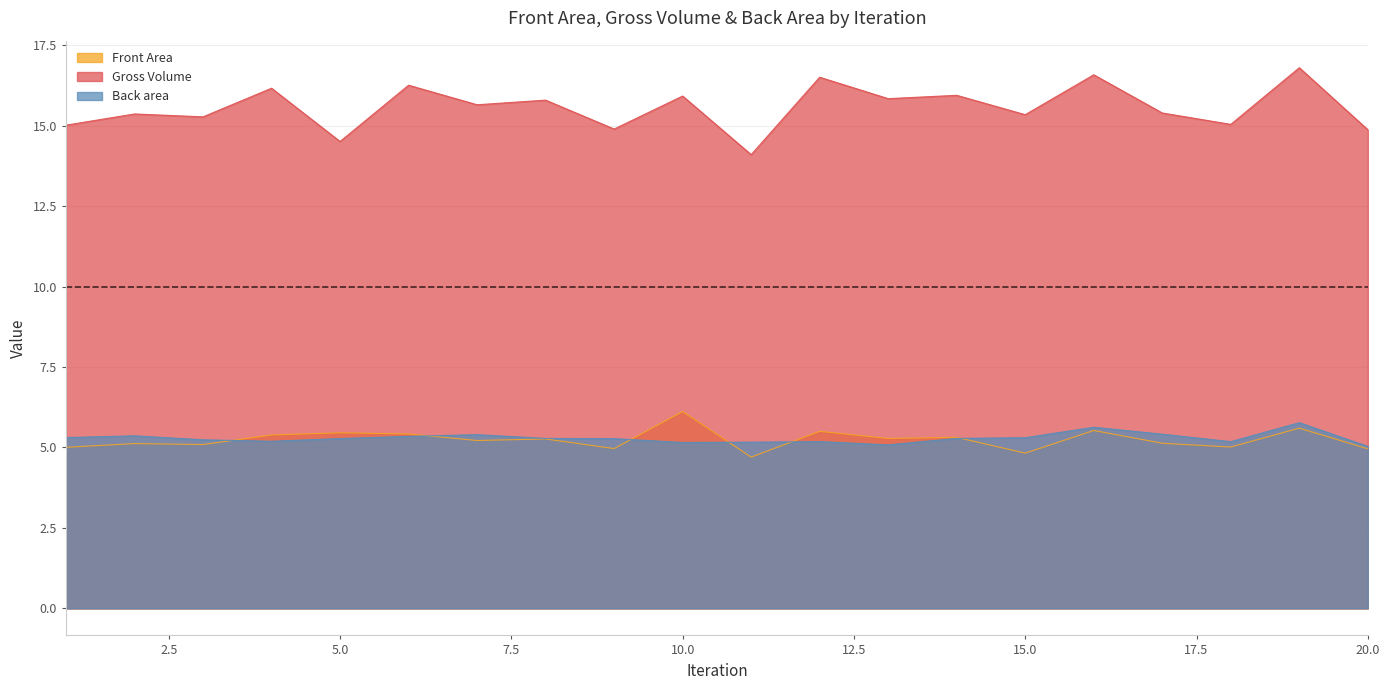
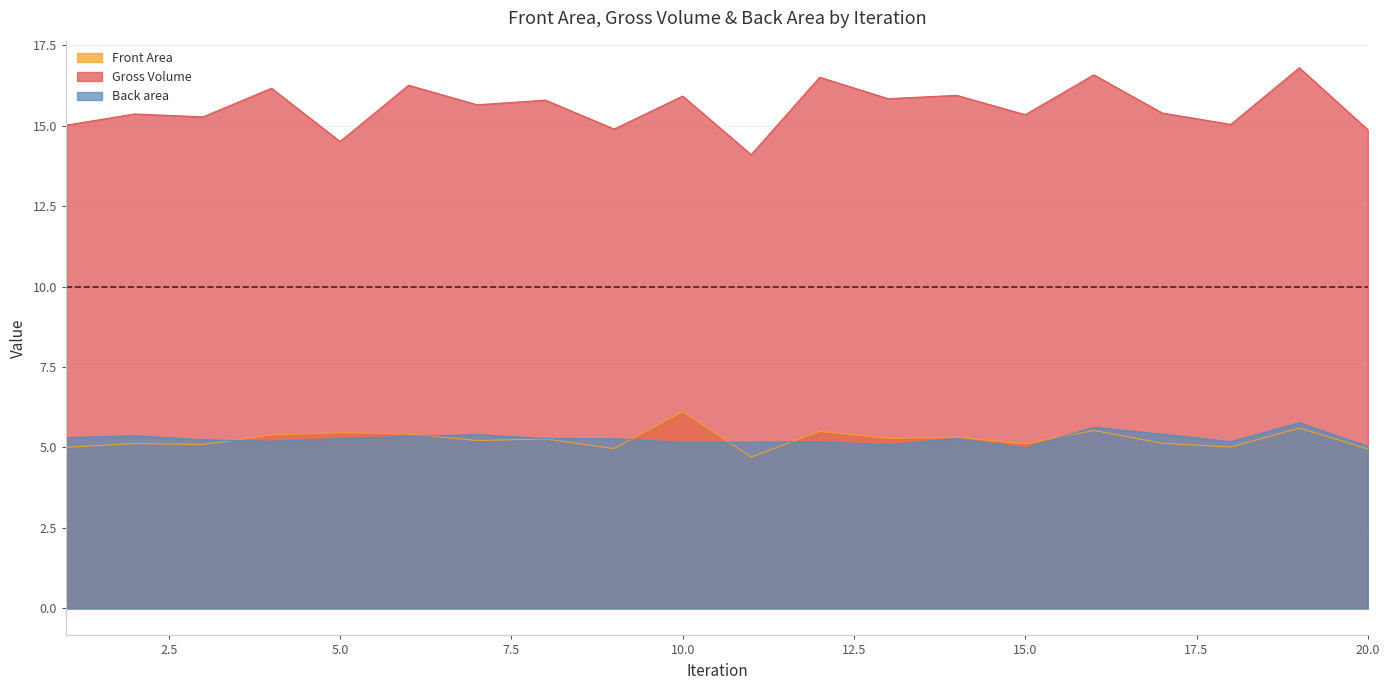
  {
    "Front Area": {
      "5.0": 5.5,
      "10.0": 6.1,
-     "15.0": 4.8
+     "15.0": 5.1
    },
    "Gross Volume": {
      "5.0": 14.5,
      "10.0": 15.9,
      "15.0": 15.3,
      "20.0": 14.9
    },
    "Back area": {
      "5.0": 5.3,
      "10.0": 5.2,
-     "15.0": 5.3
+     "15.0": 5.0
    }
  }
